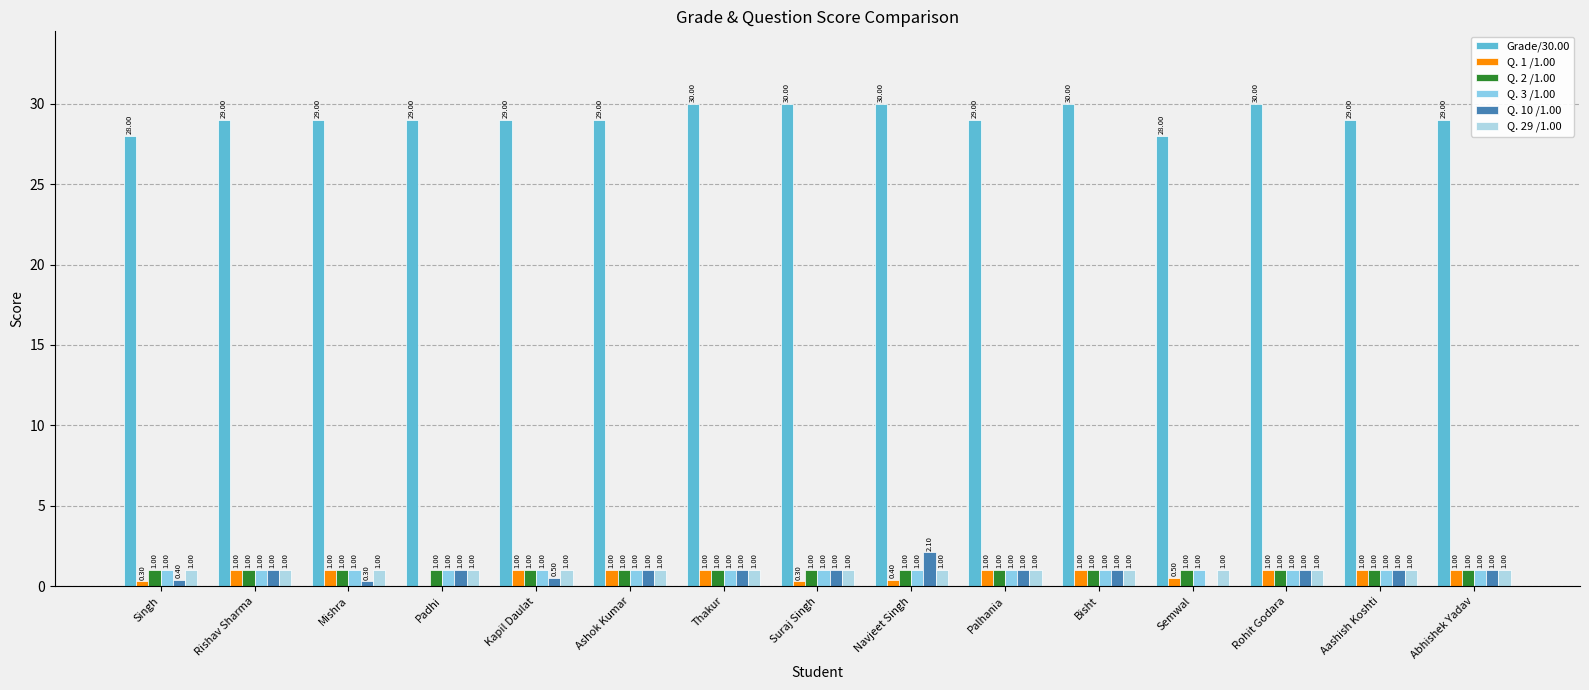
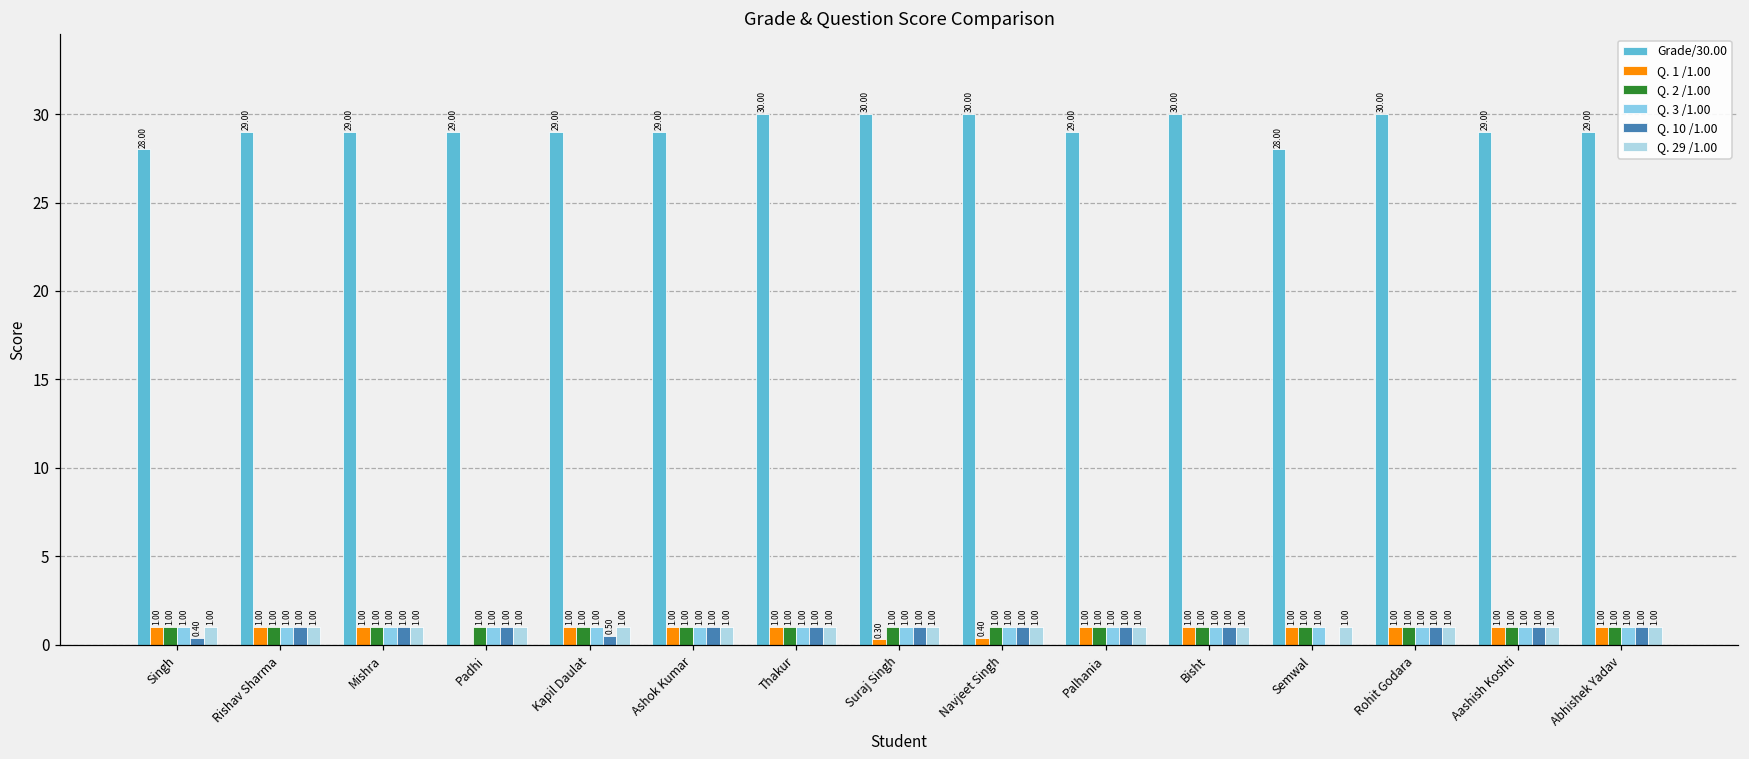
  {
    "Q. 1 /1.00": {
-     "Singh": 0.30,
+     "Singh": 1.00,
      "Rishav Sharma": 1.00,
      "Mishra": 1.00,
      "Kapil Daulat": 1.00,
      "Ashok Kumar": 1.00,
      "Thakur": 1.00,
      "Suraj Singh": 0.30,
      "Navjeet Singh": 0.40,
      "Palhania": 1.00,
      "Bisht": 1.00,
-     "Semwal": 0.50,
+     "Semwal": 1.00,
      "Rohit Godara": 1.00,
      "Aashish Koshti": 1.00,
      "Abhishek Yadav": 1.00
    },
    "Q. 2 /1.00": {
      "Singh": 1.00,
      "Rishav Sharma": 1.00,
      "Mishra": 1.00,
      "Padhi": 1.00,
      "Kapil Daulat": 1.00,
      "Ashok Kumar": 1.00,
      "Thakur": 1.00,
      "Suraj Singh": 1.00,
      "Navjeet Singh": 1.00,
      "Palhania": 1.00,
      "Bisht": 1.00,
      "Semwal": 1.00,
      "Rohit Godara": 1.00,
      "Aashish Koshti": 1.00,
      "Abhishek Yadav": 1.00
    },
    "Q. 10 /1.00": {
      "Singh": 0.40,
      "Rishav Sharma": 1.00,
-     "Mishra": 0.30,
+     "Mishra": 1.00,
      "Padhi": 1.00,
      "Kapil Daulat": 0.50,
      "Ashok Kumar": 1.00,
      "Thakur": 1.00,
      "Suraj Singh": 1.00,
-     "Navjeet Singh": 2.10,
+     "Navjeet Singh": 1.00,
      "Palhania": 1.00,
      "Bisht": 1.00,
      "Rohit Godara": 1.00,
      "Aashish Koshti": 1.00,
      "Abhishek Yadav": 1.00
    }
  }
